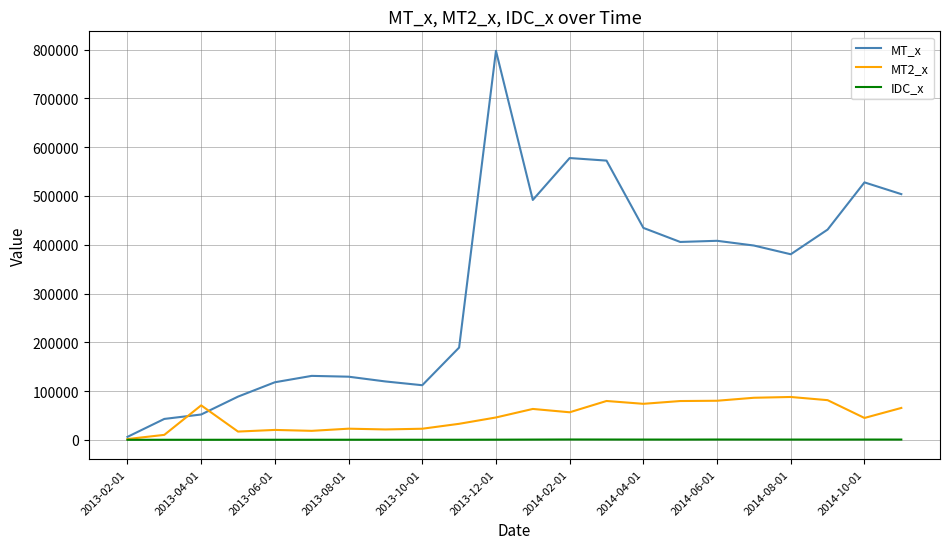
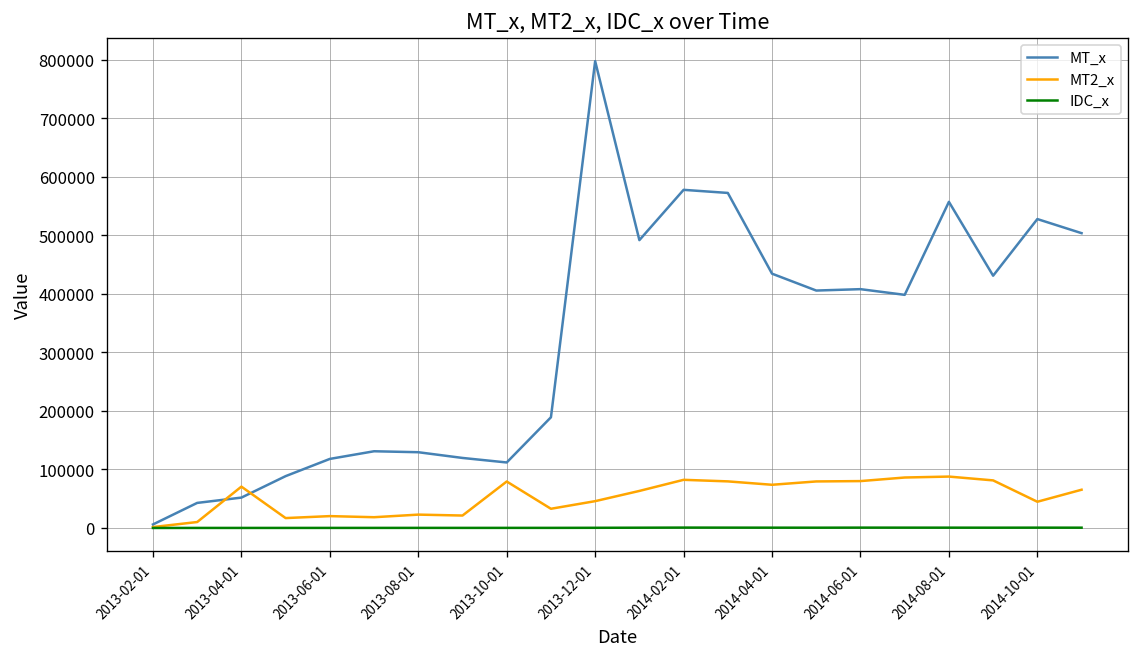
  {
    "MT_x": {
      "2013-04-01": 50000,
      "2013-06-01": 120000,
      "2013-08-01": 130000,
      "2013-10-01": 110000,
      "2013-12-01": 800000,
      "2014-02-01": 580000,
      "2014-04-01": 430000,
      "2014-06-01": 410000,
-     "2014-08-01": 380000,
+     "2014-08-01": 560000,
      "2014-10-01": 530000
    },
    "MT2_x": {
      "2013-04-01": 70000,
      "2013-06-01": 20000,
      "2013-08-01": 20000,
-     "2013-10-01": 20000,
+     "2013-10-01": 80000,
      "2013-12-01": 50000,
-     "2014-02-01": 60000,
+     "2014-02-01": 80000,
      "2014-04-01": 70000,
      "2014-06-01": 80000,
      "2014-08-01": 90000,
      "2014-10-01": 40000
    },
    "IDC_x": {
      "2013-04-01": 0,
      "2013-06-01": 0,
      "2013-08-01": 0,
      "2013-10-01": 0,
      "2013-12-01": 0,
      "2014-02-01": 0,
      "2014-04-01": 0,
      "2014-06-01": 0,
      "2014-08-01": 0,
      "2014-10-01": 0
    }
  }
